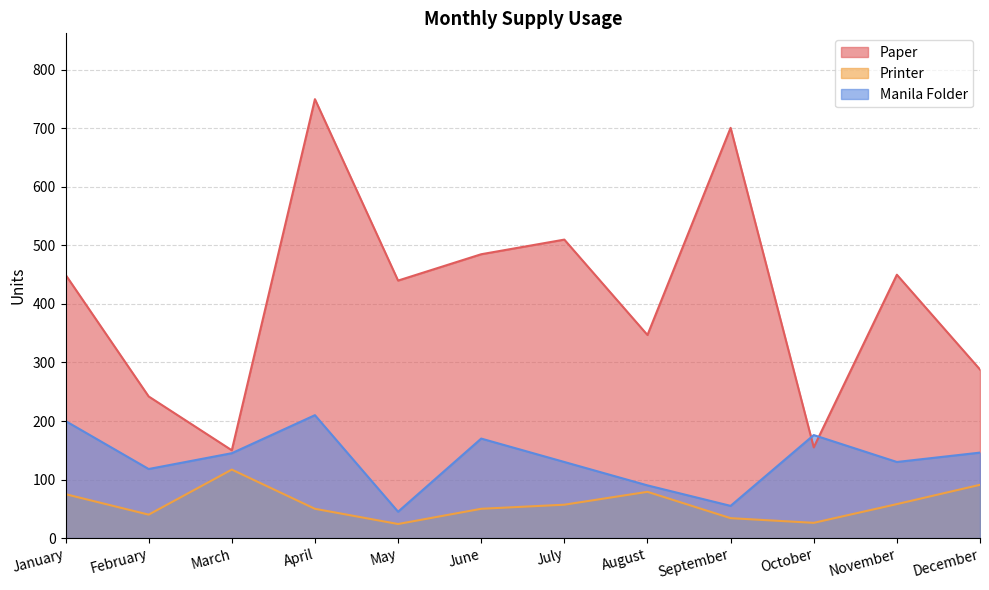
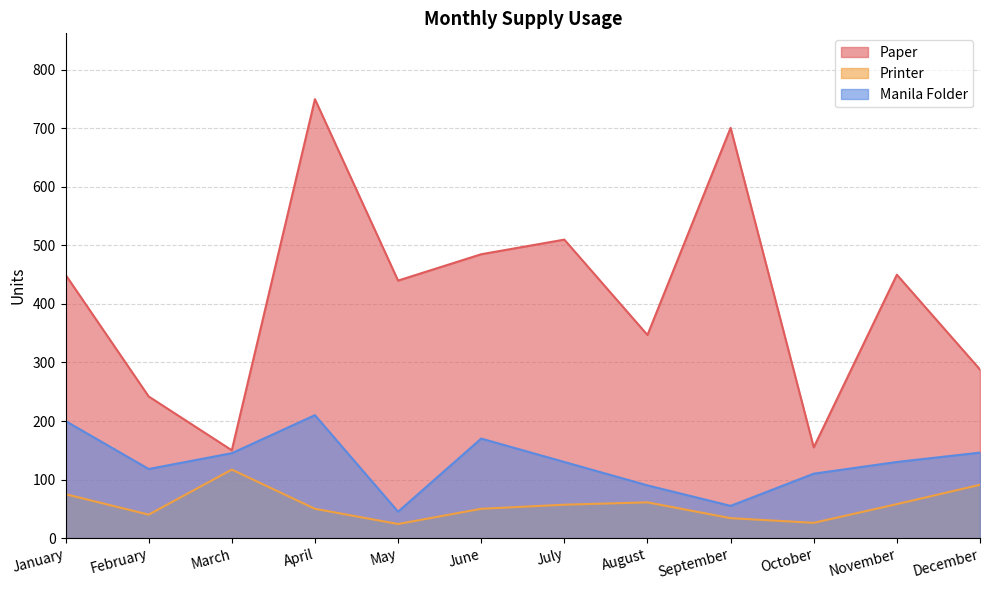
  {
    "Paper": {
      "January": 450,
      "February": 240,
      "March": 150,
      "April": 750,
      "May": 440,
      "June": 490,
      "July": 510,
      "August": 350,
      "September": 700,
      "October": 160,
      "November": 450,
      "December": 290
    },
    "Printer": {
      "January": 80,
      "February": 40,
      "March": 120,
      "April": 50,
      "May": 20,
      "June": 50,
      "July": 60,
-     "August": 80,
+     "August": 60,
      "September": 30,
      "October": 30,
      "November": 60,
      "December": 90
    },
    "Manila Folder": {
      "January": 200,
      "February": 120,
      "March": 150,
      "April": 210,
      "May": 50,
      "June": 170,
      "July": 130,
      "August": 90,
      "September": 60,
-     "October": 180,
+     "October": 110,
      "November": 130,
      "December": 150
    }
  }
